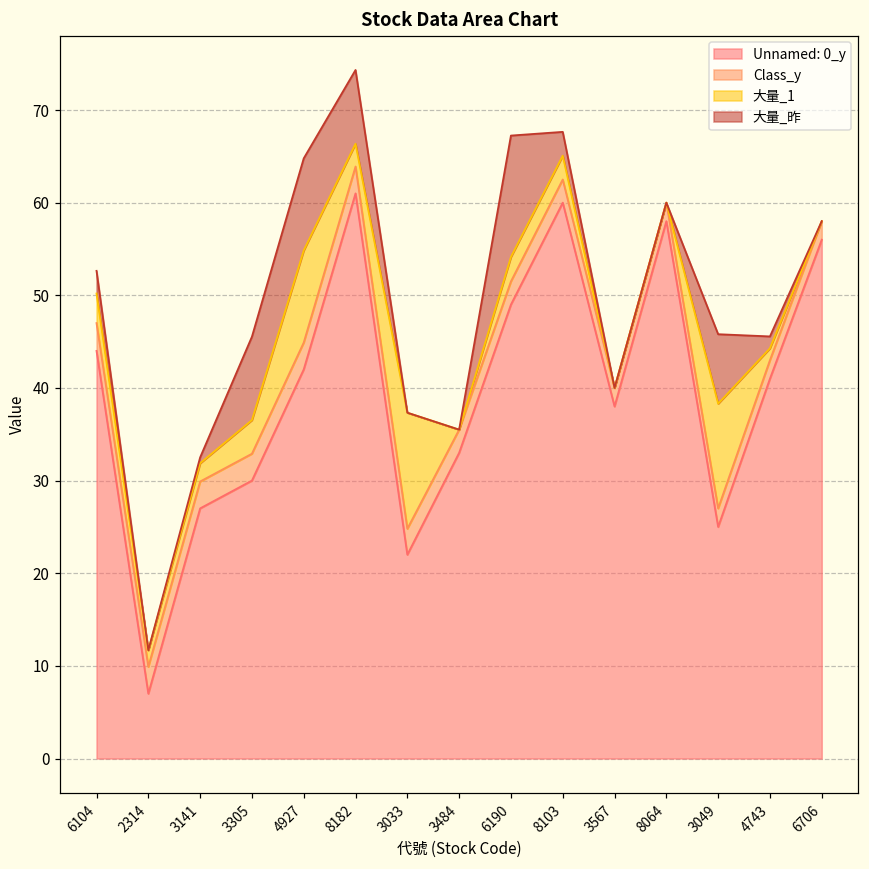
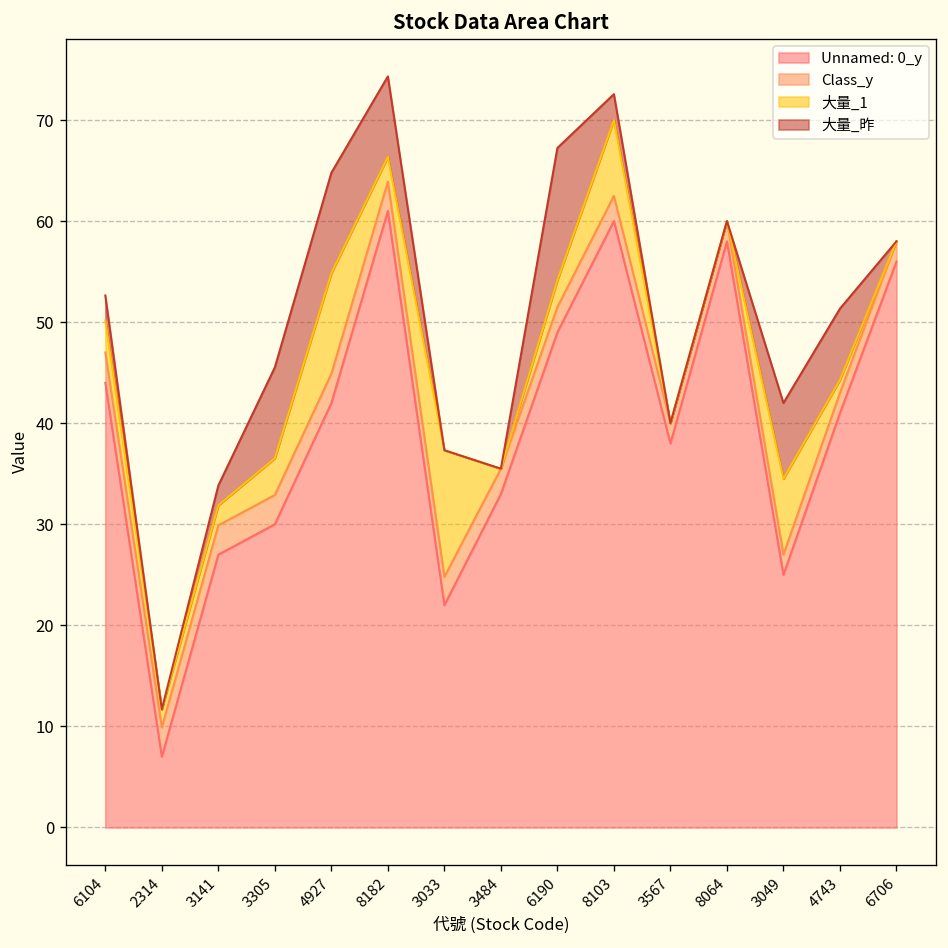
  {
    "大量_1": {
      "6104": 3,
      "3141": 2,
      "3305": 4,
      "4927": 10,
      "8182": 2,
      "6190": 3,
-     "8103": 3,
-     "3049": 11,
+     "8103": 7,
+     "3049": 8,
      "4743": 1
    },
    "大量_昨": {
      "6104": 2,
-     "3141": 1,
+     "3141": 2,
      "3305": 9,
      "4927": 10,
      "8182": 8,
      "6190": 13,
      "8103": 3,
      "3049": 8,
-     "4743": 1
+     "4743": 7
    }
  }
